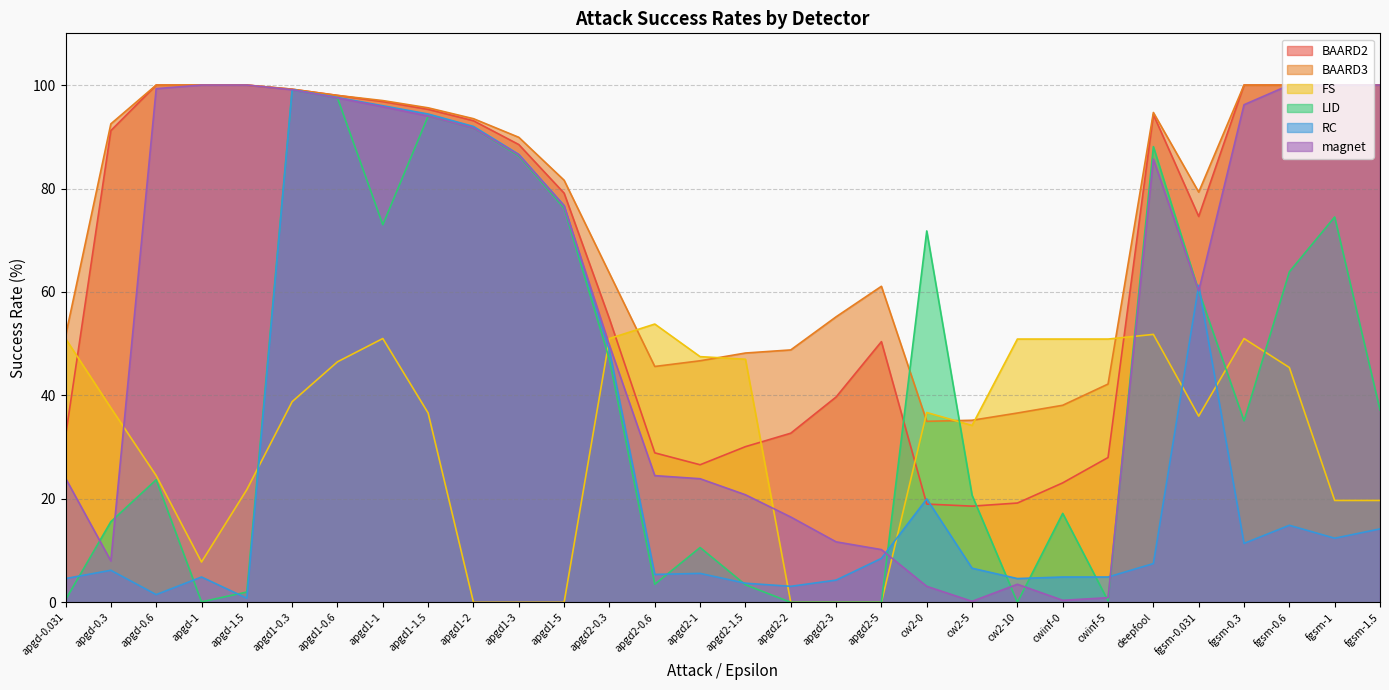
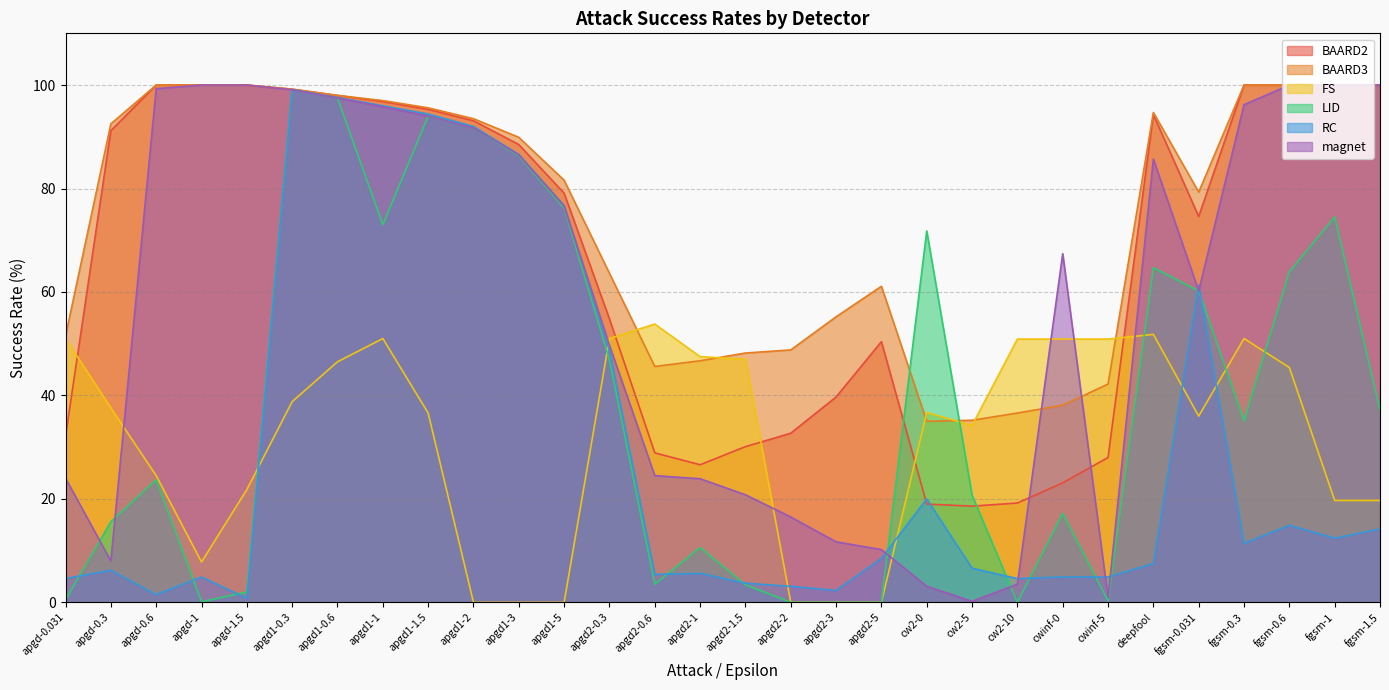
  {
    "FS": {
      "apgd-0.3": 38,
      "apgd-0.6": 25,
      "apgd-1": 8,
      "apgd-1.5": 22,
      "apgd1-0.3": 39,
      "apgd1-0.6": 47,
      "apgd1-1": 51,
      "apgd1-1.5": 37,
      "apgd1-2": 0,
      "apgd1-3": 0,
      "apgd1-5": 0,
      "apgd2-0.3": 51,
      "apgd2-0.6": 54,
      "apgd2-1": 48,
      "apgd2-1.5": 47,
      "cw2-0": 37,
      "cw2-5": 34,
      "cw2-10": 51,
      "cwinf-0": 51,
      "cwinf-5": 51,
      "deepfool": 52,
      "fgsm-0.031": 36,
      "fgsm-0.3": 51,
      "fgsm-0.6": 45,
      "fgsm-1": 20,
      "fgsm-1.5": 20
    },
    "LID": {
      "apgd-0.031": 1,
      "apgd-0.3": 16,
      "apgd-0.6": 24,
      "apgd-1": 0,
      "apgd-1.5": 2,
      "apgd1-1": 73,
      "apgd2-0.3": 47,
      "apgd2-0.6": 4,
      "apgd2-1": 11,
      "cw2-0": 72,
      "cw2-5": 21,
      "cw2-10": 0,
      "cwinf-0": 17,
      "cwinf-5": 0,
-     "deepfool": 88,
+     "deepfool": 65,
      "fgsm-0.3": 35,
      "fgsm-0.6": 64,
      "fgsm-1": 75,
      "fgsm-1.5": 37
    },
    "RC": {
      "apgd-0.031": 5,
      "apgd-0.3": 6,
      "apgd-0.6": 2,
      "apgd-1": 5,
      "apgd-1.5": 1,
      "apgd2-0.3": 49,
      "apgd2-0.6": 5,
      "apgd2-1": 6,
      "apgd2-2": 3,
-     "apgd2-3": 4,
+     "apgd2-3": 2,
      "apgd2-5": 9,
      "cw2-0": 20,
      "cw2-5": 7,
      "cw2-10": 5,
      "cwinf-0": 5,
      "cwinf-5": 5,
      "deepfool": 8,
      "fgsm-0.031": 61,
      "fgsm-0.3": 11,
      "fgsm-0.6": 15,
      "fgsm-1": 12,
      "fgsm-1.5": 14
    },
    "magnet": {
      "apgd-0.031": 24,
      "apgd-0.3": 8,
      "apgd-0.6": 99,
      "apgd2-0.3": 50,
      "apgd2-0.6": 25,
      "apgd2-1": 24,
      "apgd2-1.5": 21,
      "apgd2-2": 17,
      "apgd2-3": 12,
      "apgd2-5": 10,
      "cw2-0": 3,
      "cw2-5": 0,
      "cw2-10": 4,
-     "cwinf-0": 0,
+     "cwinf-0": 67,
      "cwinf-5": 1,
      "deepfool": 86,
      "fgsm-0.3": 96
    }
  }
